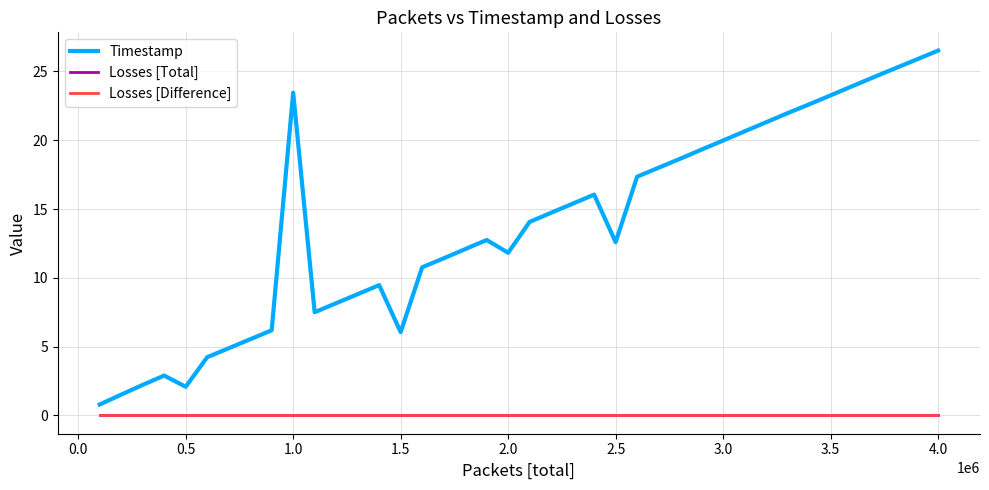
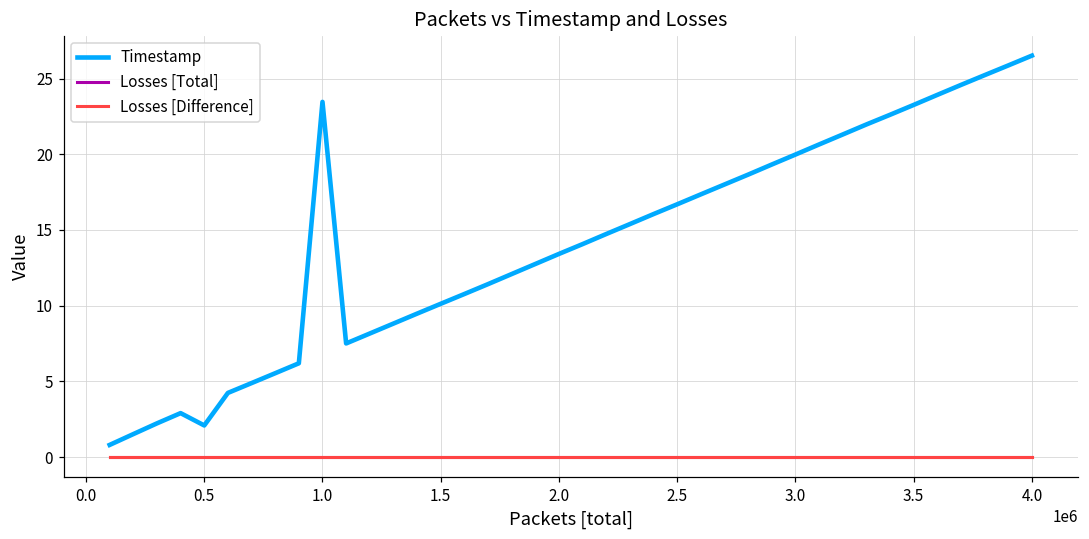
  {
    "Timestamp": {
      "0.5": 2.1,
      "1.0": 23.5,
-     "1.5": 6.1,
-     "2.0": 11.8,
-     "2.5": 12.6,
+     "1.5": 10.1,
+     "2.0": 13.4,
+     "2.5": 16.7,
      "3.0": 20.0,
      "3.5": 23.3,
      "4.0": 26.5
    },
    "Losses [Difference]": {
      "0.5": 0.0,
      "1.0": 0.0,
      "1.5": 0.0,
      "2.0": 0.0,
      "2.5": 0.0,
      "3.0": 0.0,
      "3.5": 0.0,
      "4.0": 0.0
    }
  }
